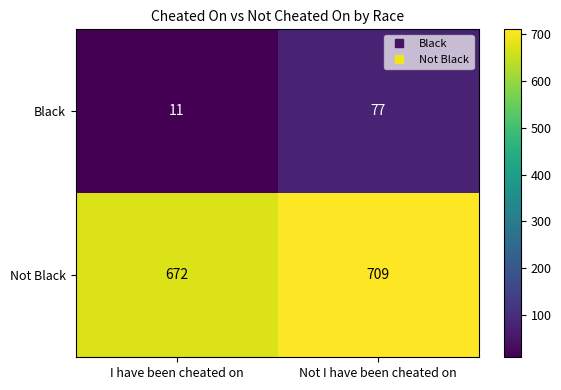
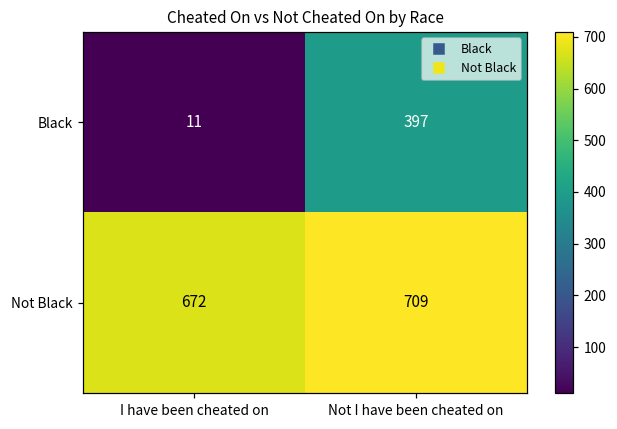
  {
    "Black": {
      "I have been cheated on": 11,
-     "Not I have been cheated on": 77
+     "Not I have been cheated on": 397
    },
    "Not Black": {
      "I have been cheated on": 672,
      "Not I have been cheated on": 709
    }
  }
